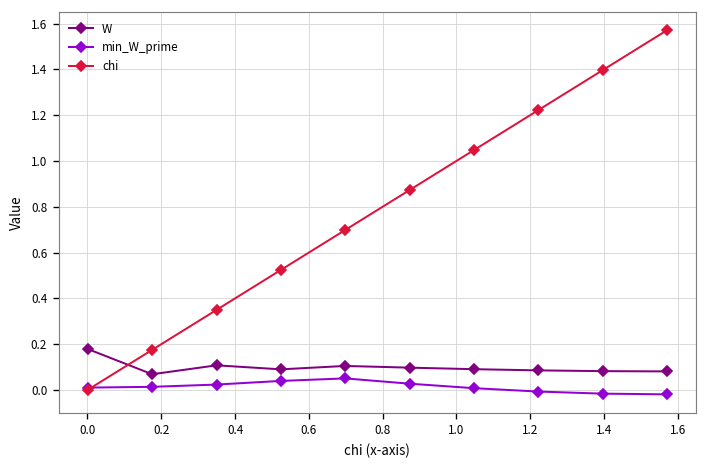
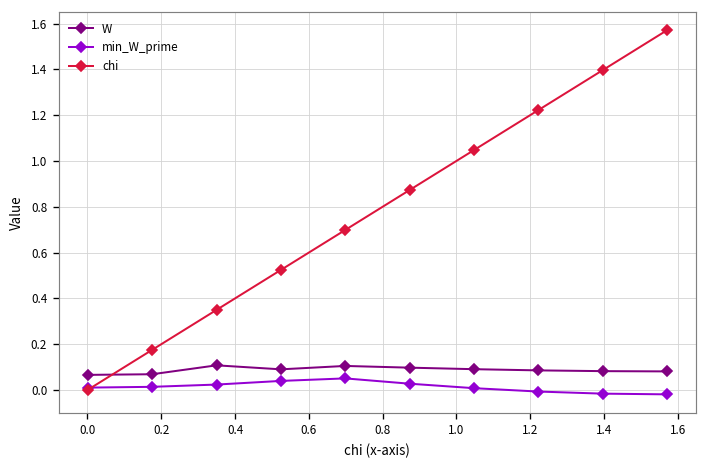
  {
    "W": {
-     "0.0": 0.18
+     "0.0": 0.07
    }
  }
